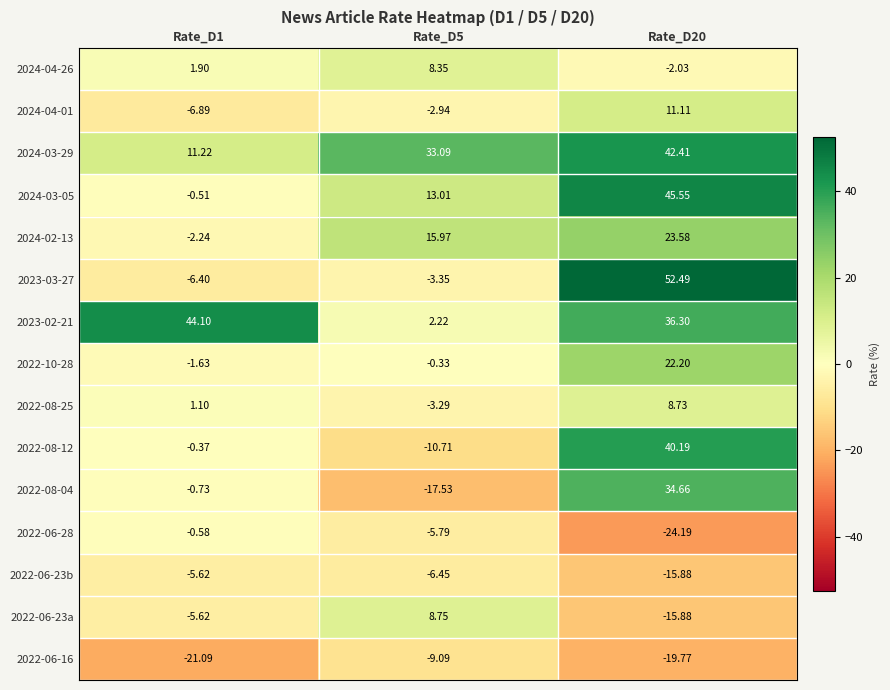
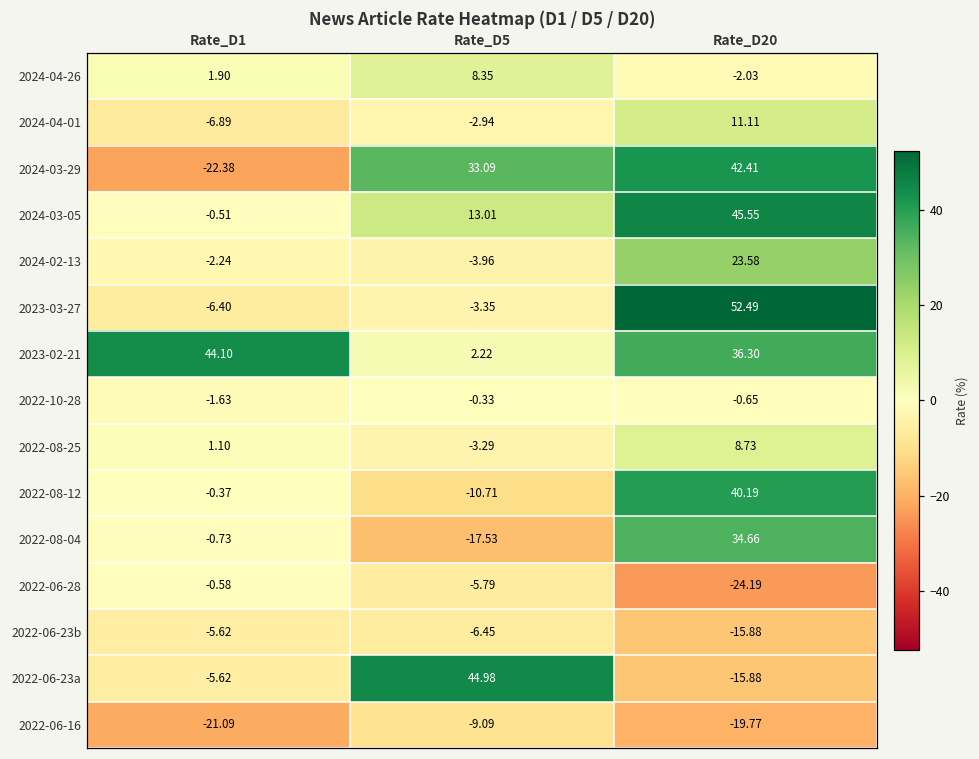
  {
    "2024-04-26": {
      "Rate_D1": 1.90,
      "Rate_D5": 8.35,
      "Rate_D20": -2.03
    },
    "2024-04-01": {
      "Rate_D1": -6.89,
      "Rate_D5": -2.94,
      "Rate_D20": 11.11
    },
    "2024-03-29": {
-     "Rate_D1": 11.22,
+     "Rate_D1": -22.38,
      "Rate_D5": 33.09,
      "Rate_D20": 42.41
    },
    "2024-03-05": {
      "Rate_D1": -0.51,
      "Rate_D5": 13.01,
      "Rate_D20": 45.55
    },
    "2024-02-13": {
      "Rate_D1": -2.24,
-     "Rate_D5": 15.97,
+     "Rate_D5": -3.96,
      "Rate_D20": 23.58
    },
    "2023-03-27": {
      "Rate_D1": -6.40,
      "Rate_D5": -3.35,
      "Rate_D20": 52.49
    },
    "2023-02-21": {
      "Rate_D1": 44.10,
      "Rate_D5": 2.22,
      "Rate_D20": 36.30
    },
    "2022-10-28": {
      "Rate_D1": -1.63,
      "Rate_D5": -0.33,
-     "Rate_D20": 22.20
+     "Rate_D20": -0.65
    },
    "2022-08-25": {
      "Rate_D1": 1.10,
      "Rate_D5": -3.29,
      "Rate_D20": 8.73
    },
    "2022-08-12": {
      "Rate_D1": -0.37,
      "Rate_D5": -10.71,
      "Rate_D20": 40.19
    },
    "2022-08-04": {
      "Rate_D1": -0.73,
      "Rate_D5": -17.53,
      "Rate_D20": 34.66
    },
    "2022-06-28": {
      "Rate_D1": -0.58,
      "Rate_D5": -5.79,
      "Rate_D20": -24.19
    },
    "2022-06-23b": {
      "Rate_D1": -5.62,
      "Rate_D5": -6.45,
      "Rate_D20": -15.88
    },
    "2022-06-23a": {
      "Rate_D1": -5.62,
-     "Rate_D5": 8.75,
+     "Rate_D5": 44.98,
      "Rate_D20": -15.88
    },
    "2022-06-16": {
      "Rate_D1": -21.09,
      "Rate_D5": -9.09,
      "Rate_D20": -19.77
    }
  }
